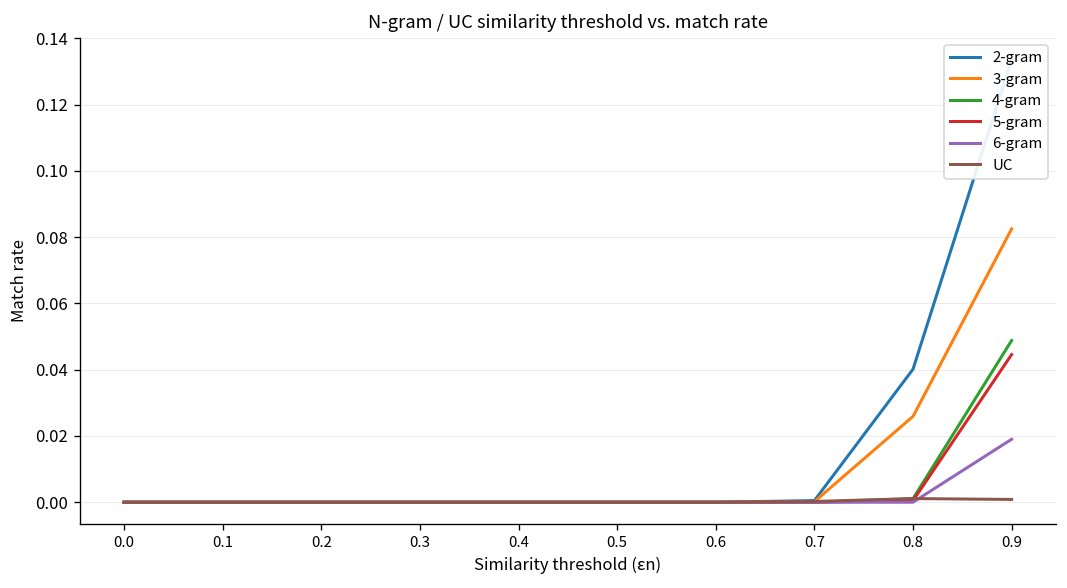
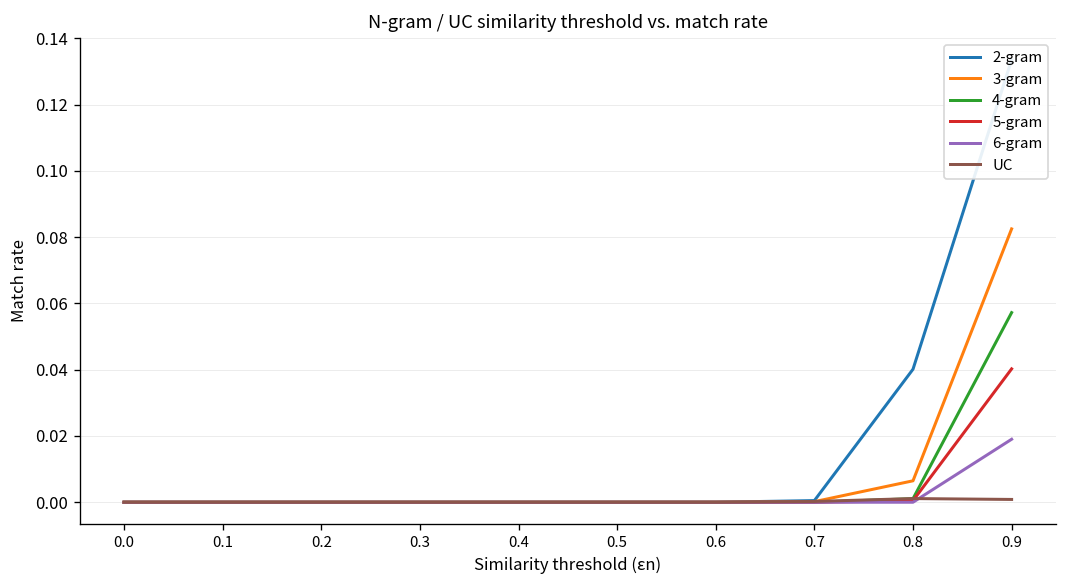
  {
    "2-gram": {
      "0.8": 0.040
    },
    "3-gram": {
-     "0.8": 0.026,
+     "0.8": 0.006,
      "0.9": 0.082
    },
    "4-gram": {
-     "0.9": 0.049
+     "0.9": 0.057
    },
    "5-gram": {
-     "0.9": 0.045
+     "0.9": 0.040
    },
    "6-gram": {
      "0.9": 0.019
    },
    "UC": {
      "0.9": 0.001
    }
  }
